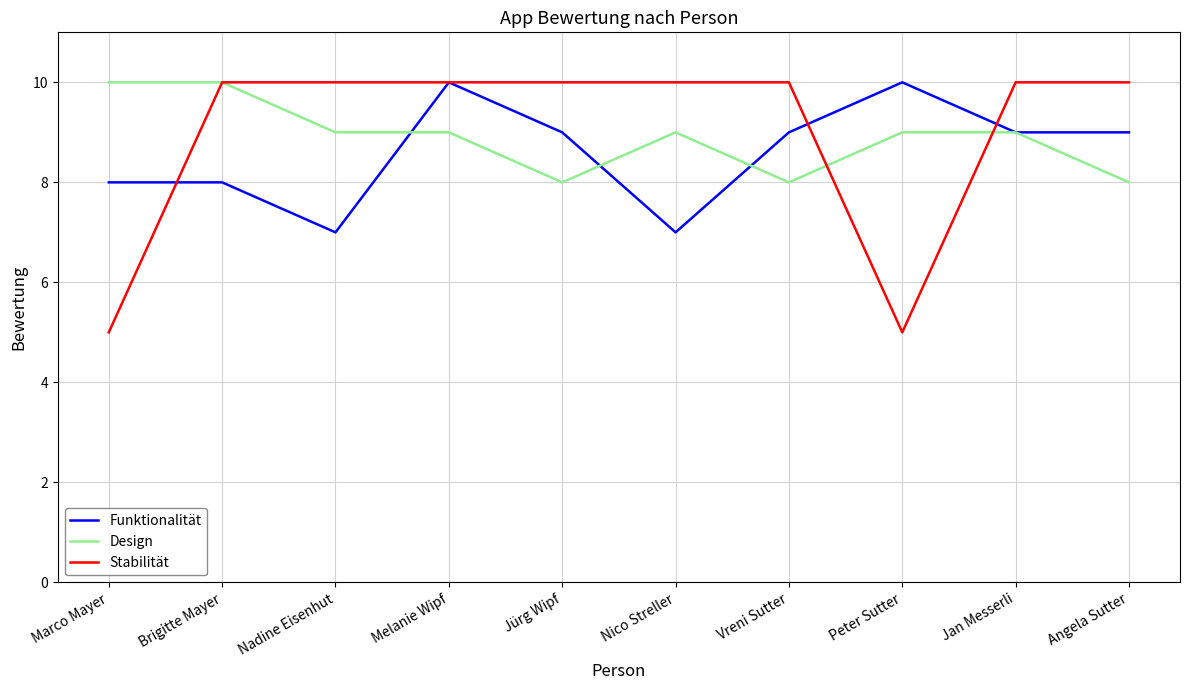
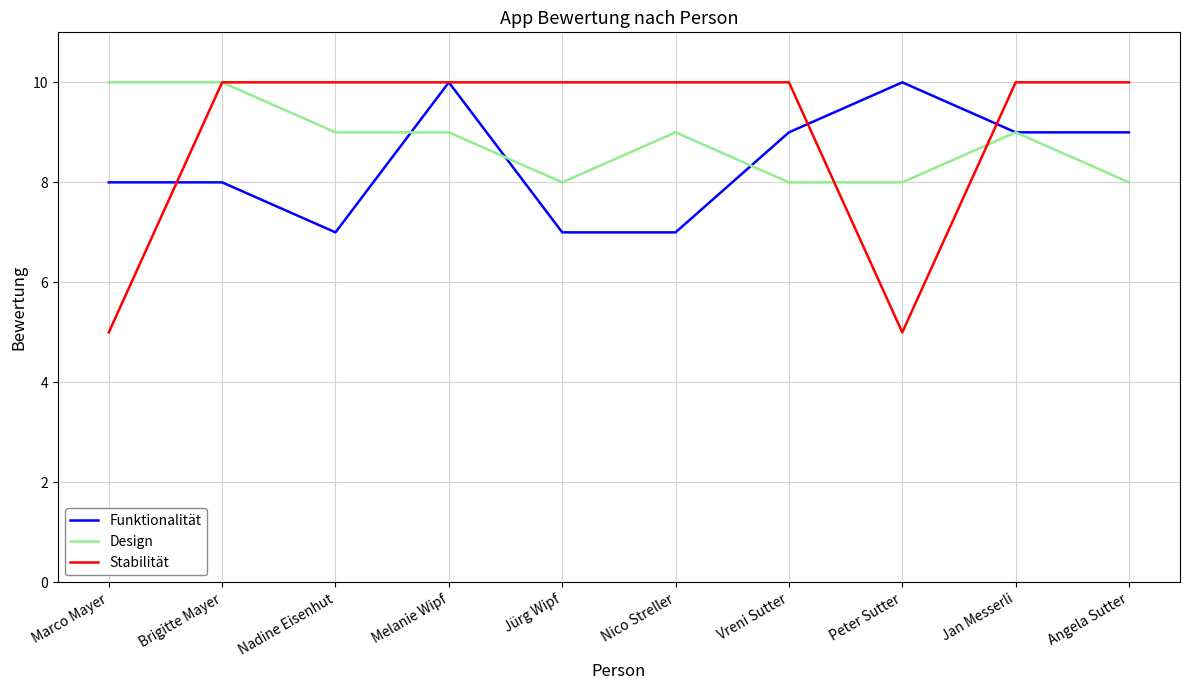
  {
    "Funktionalität": {
      "Marco Mayer": 8,
      "Brigitte Mayer": 8,
      "Nadine Eisenhut": 7,
-     "Jürg Wipf": 9,
+     "Jürg Wipf": 7,
      "Nico Streller": 7,
      "Vreni Sutter": 9,
      "Peter Sutter": 10,
      "Angela Sutter": 9
    },
    "Design": {
      "Marco Mayer": 10,
      "Nadine Eisenhut": 9,
      "Melanie Wipf": 9,
      "Jürg Wipf": 8,
      "Nico Streller": 9,
      "Vreni Sutter": 8,
-     "Peter Sutter": 9,
+     "Peter Sutter": 8,
      "Angela Sutter": 8
    },
    "Stabilität": {
      "Marco Mayer": 5,
      "Nadine Eisenhut": 10,
      "Jürg Wipf": 10,
      "Nico Streller": 10,
      "Vreni Sutter": 10,
      "Peter Sutter": 5,
      "Jan Messerli": 10,
      "Angela Sutter": 10
    }
  }
